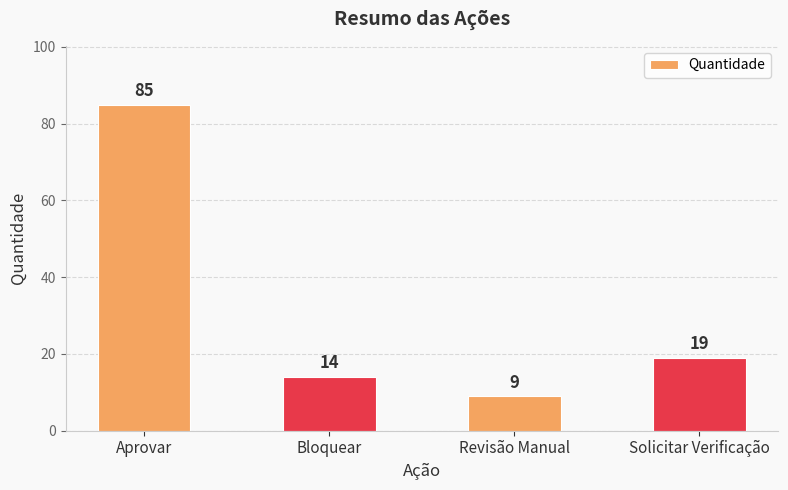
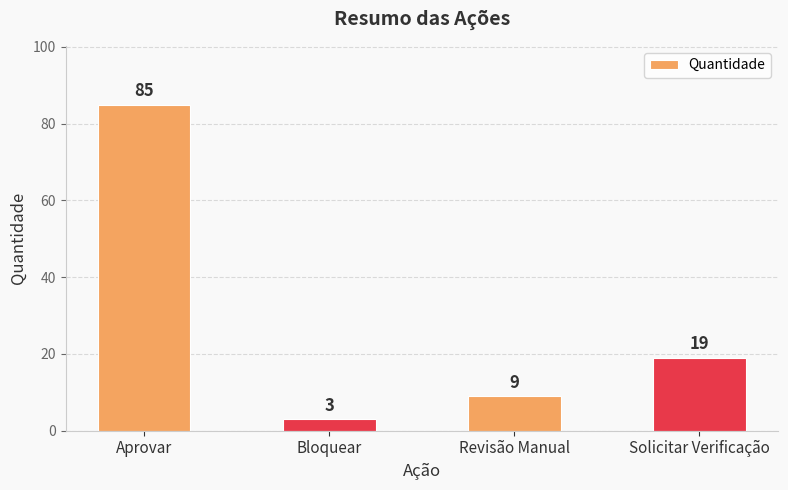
  {
    "Aprovar": 85,
-   "Bloquear": 14,
+   "Bloquear": 3,
    "Revisão Manual": 9,
    "Solicitar Verificação": 19
  }
